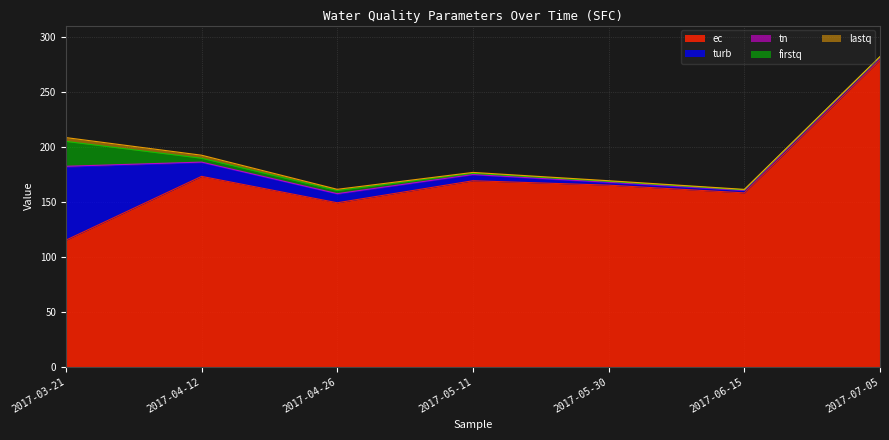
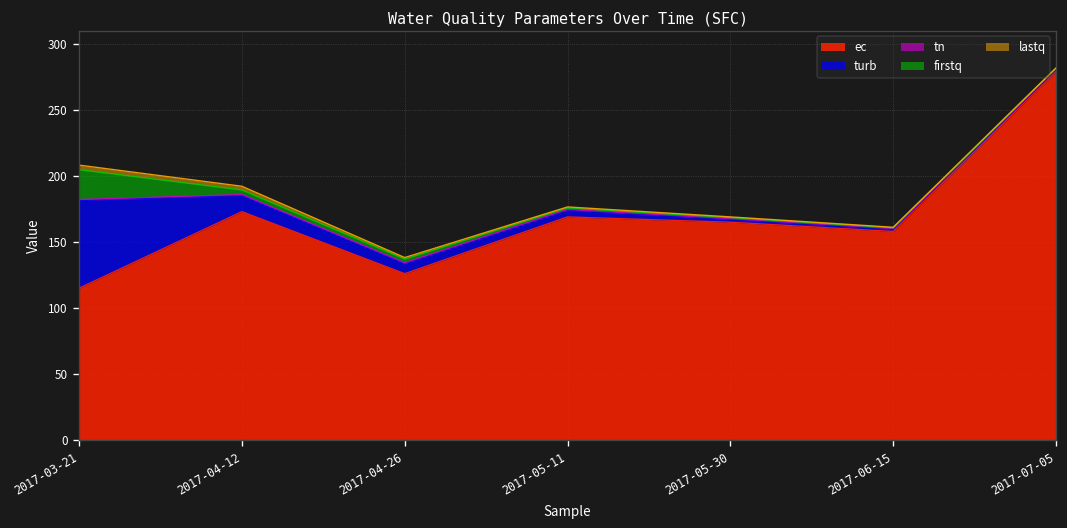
  {
    "ec": {
      "2017-03-21": 115,
      "2017-04-12": 173,
-     "2017-04-26": 149,
+     "2017-04-26": 126,
      "2017-05-11": 169
    },
    "firstq": {
      "2017-03-21": 23,
      "2017-04-12": 3
    },
    "lastq": {
      "2017-03-21": 3,
      "2017-04-12": 3
    }
  }
